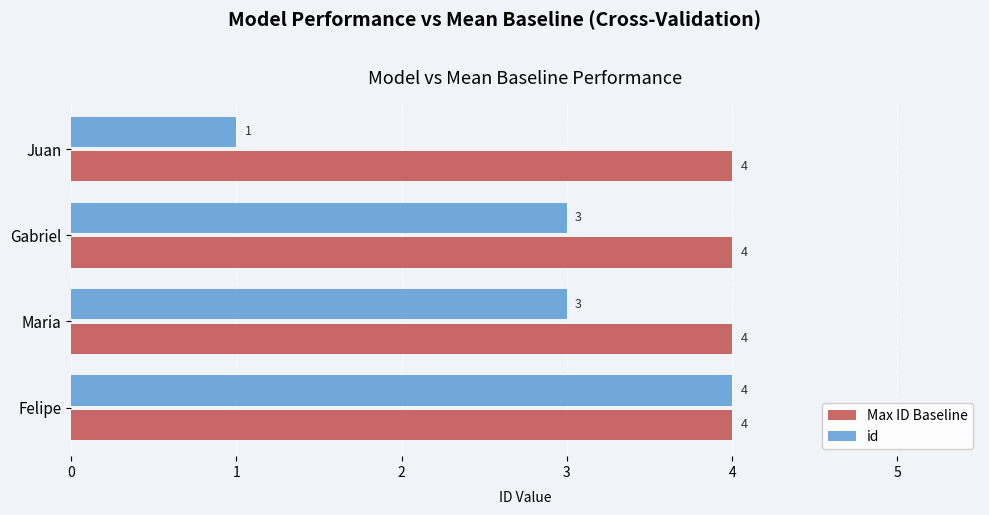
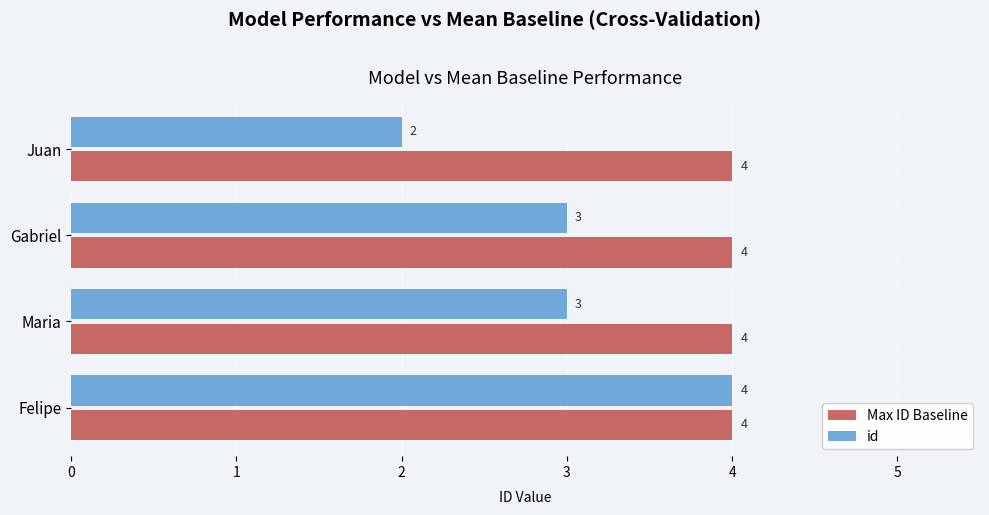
  {
    "Max ID Baseline": {
      "Juan": 4,
      "Gabriel": 4,
      "Maria": 4,
      "Felipe": 4
    },
    "id": {
-     "Juan": 1,
+     "Juan": 2,
      "Gabriel": 3,
      "Maria": 3,
      "Felipe": 4
    }
  }
